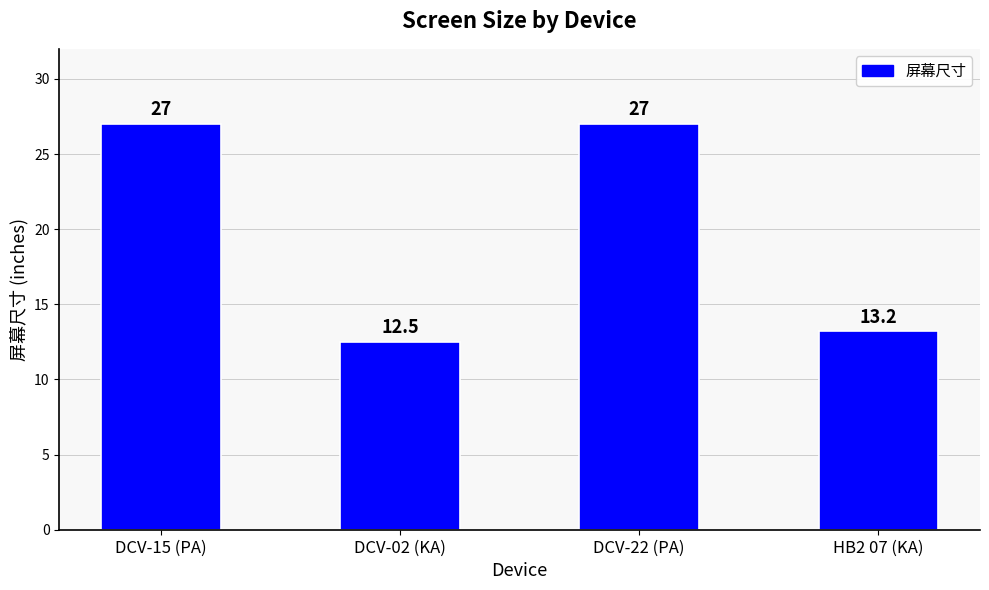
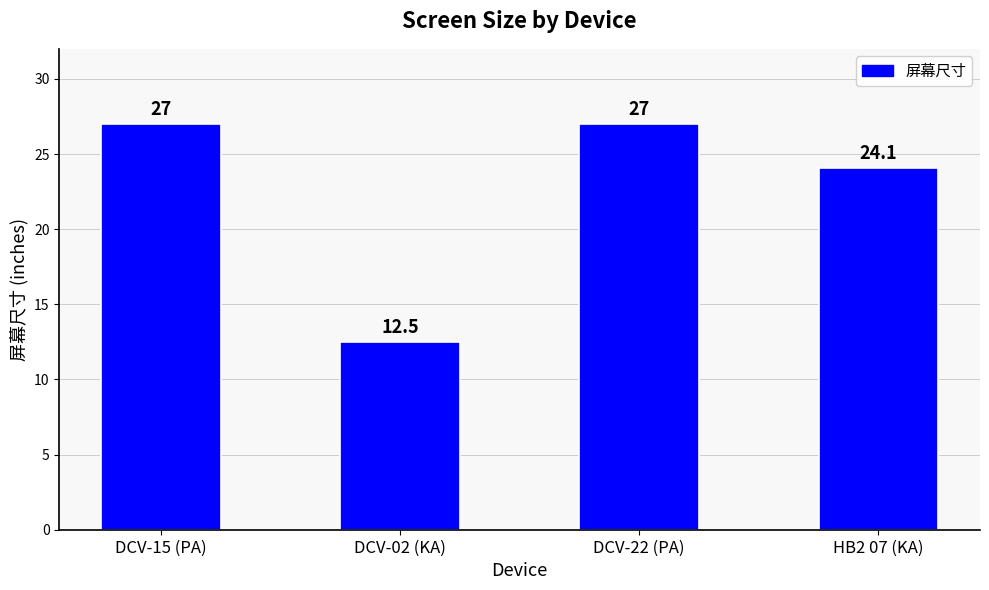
  {
    "DCV-15 (PA)": 27,
    "DCV-02 (KA)": 12.5,
    "DCV-22 (PA)": 27,
-   "HB2 07 (KA)": 13.2
+   "HB2 07 (KA)": 24.1
  }
